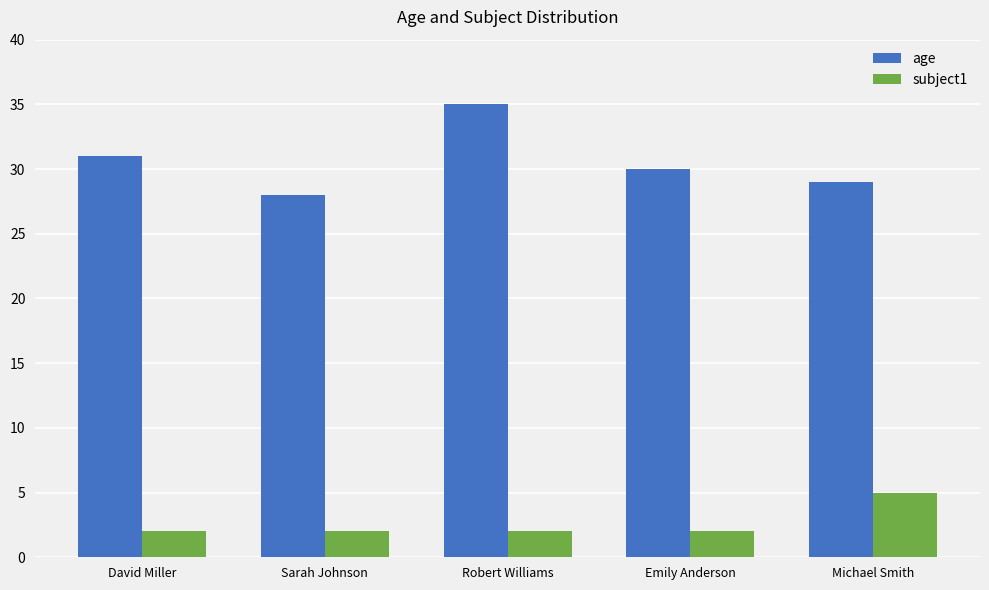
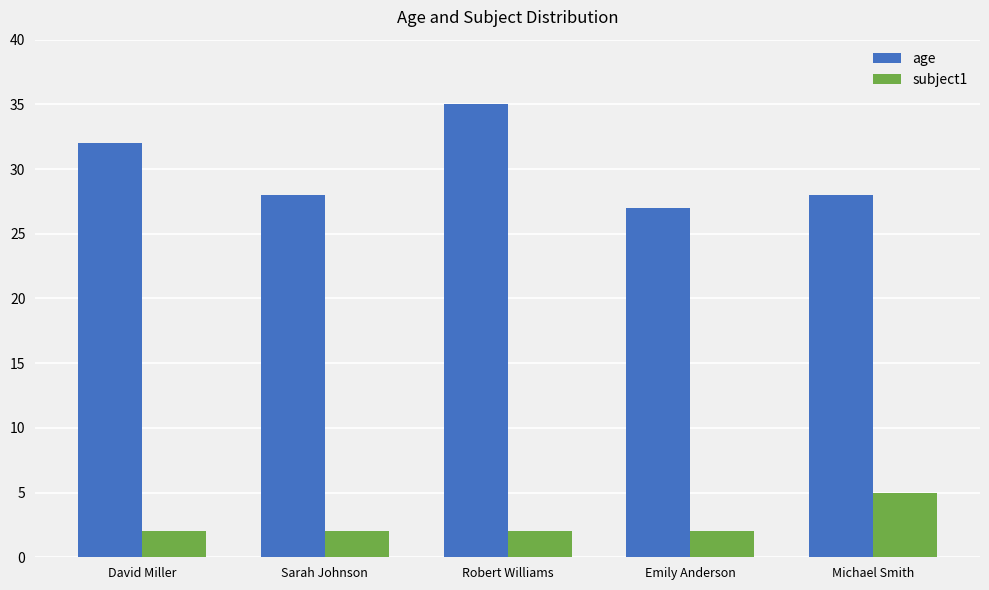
  {
    "age": {
-     "David Miller": 31,
+     "David Miller": 32,
      "Sarah Johnson": 28,
      "Robert Williams": 35,
-     "Emily Anderson": 30,
-     "Michael Smith": 29
+     "Emily Anderson": 27,
+     "Michael Smith": 28
    },
    "subject1": {
      "David Miller": 2,
      "Sarah Johnson": 2,
      "Robert Williams": 2,
      "Emily Anderson": 2,
      "Michael Smith": 5
    }
  }
